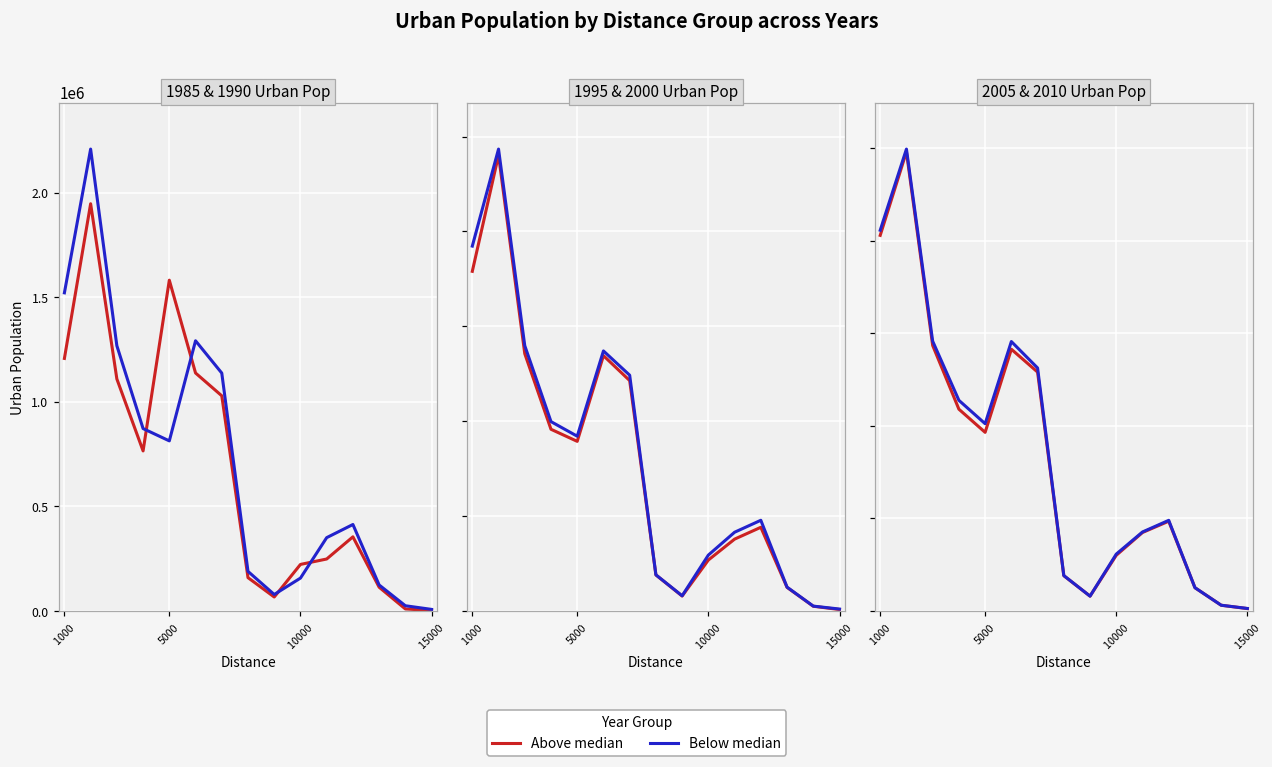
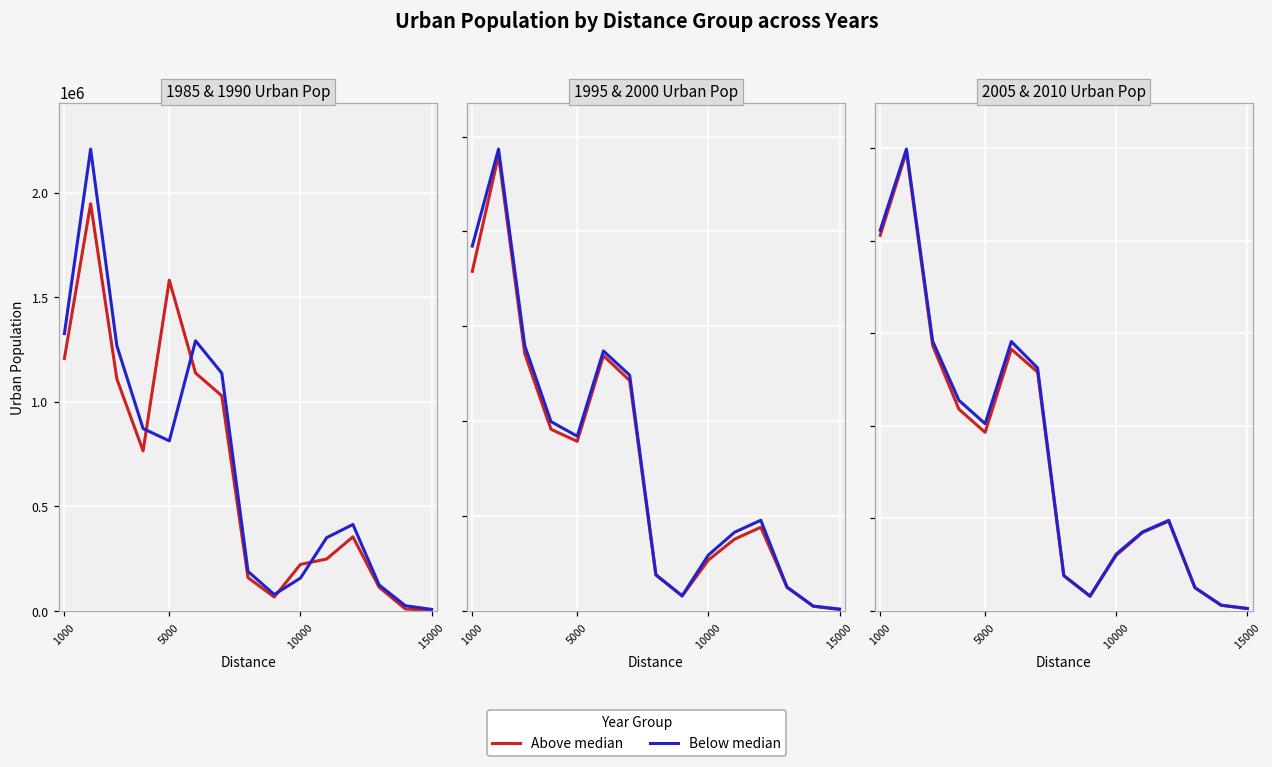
  {
    "1985 & 1990 Urban Pop": {
      "Above median": {
        "1000": 1210000,
        "5000": 1580000,
        "10000": 220000
      },
      "Below median": {
-       "1000": 1520000,
+       "1000": 1330000,
        "5000": 810000,
        "10000": 160000
      }
    }
  }
